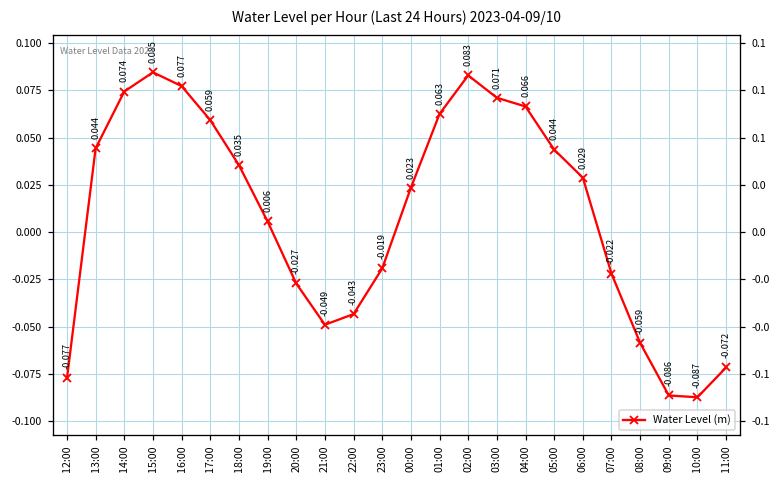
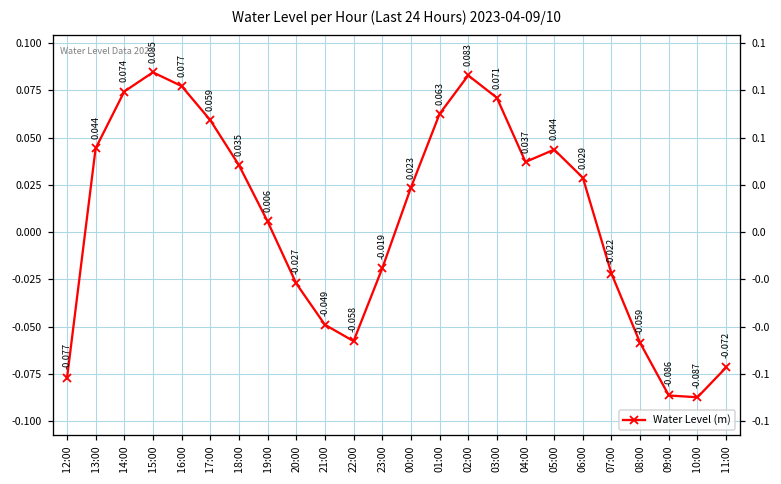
  {
    "12:00": -0.077,
    "13:00": 0.044,
    "14:00": 0.074,
    "16:00": 0.077,
    "17:00": 0.059,
    "18:00": 0.035,
    "19:00": 0.006,
    "20:00": -0.027,
    "21:00": -0.049,
-   "22:00": -0.043,
+   "22:00": -0.058,
    "23:00": -0.019,
    "00:00": 0.023,
    "01:00": 0.063,
    "02:00": 0.083,
    "03:00": 0.071,
-   "04:00": 0.066,
+   "04:00": 0.037,
    "05:00": 0.044,
    "06:00": 0.029,
    "07:00": -0.022,
    "08:00": -0.059,
    "09:00": -0.086,
    "10:00": -0.087,
    "11:00": -0.072
  }
